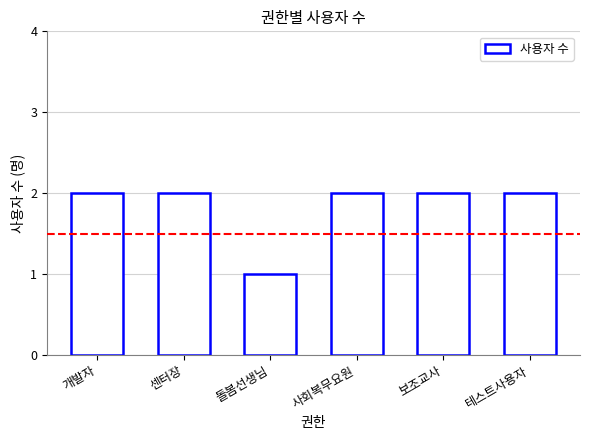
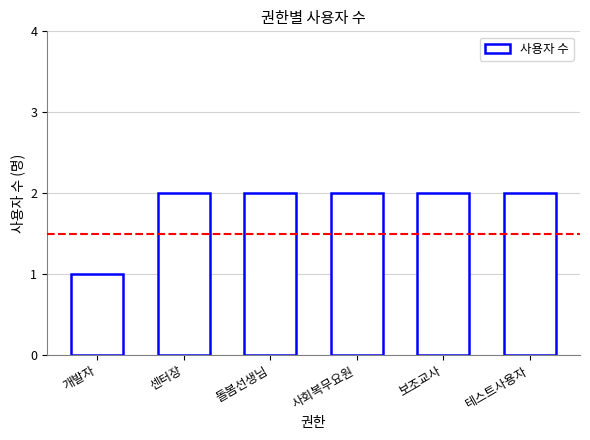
  {
-   "개발자": 2,
+   "개발자": 1,
    "센터장": 2,
-   "돌봄선생님": 1,
+   "돌봄선생님": 2,
    "사회복무요원": 2,
    "보조교사": 2,
    "테스트사용자": 2
  }
